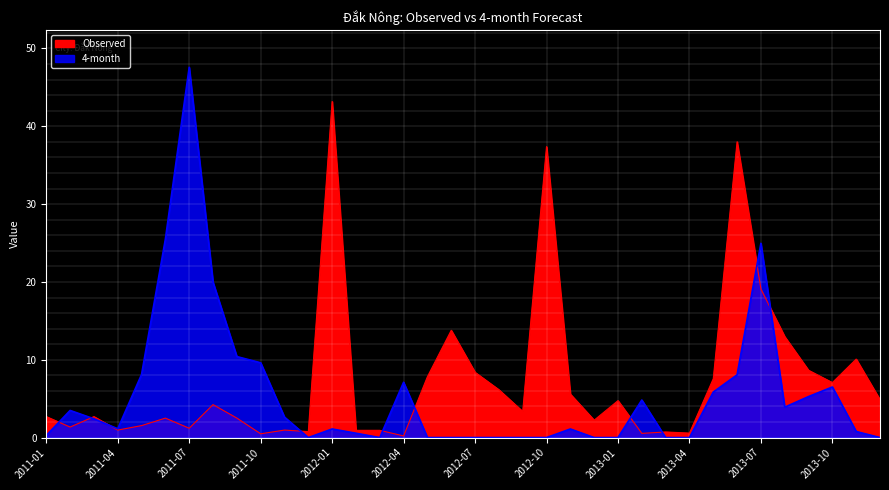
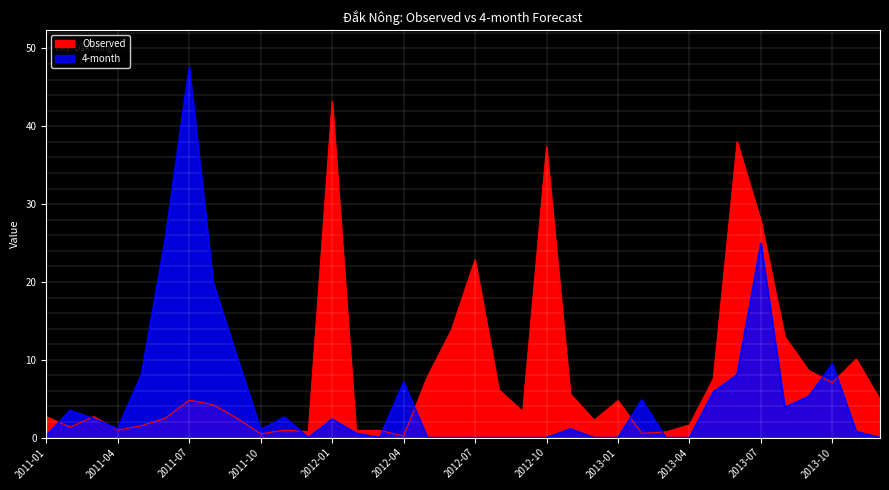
  {
    "Observed": {
      "2011-01": 3,
-     "2011-07": 1,
+     "2011-07": 5,
      "2011-10": 0,
      "2012-01": 43,
      "2012-04": 0,
-     "2012-07": 8,
+     "2012-07": 23,
      "2012-10": 37,
      "2013-01": 5,
-     "2013-04": 1,
-     "2013-07": 19,
+     "2013-04": 2,
+     "2013-07": 28,
      "2013-10": 7
    },
    "4-month": {
      "2011-01": 0,
      "2011-07": 48,
-     "2011-10": 10,
-     "2012-01": 1,
+     "2011-10": 1,
+     "2012-01": 2,
      "2012-04": 7,
      "2012-07": 0,
      "2012-10": 0,
      "2013-01": 0,
      "2013-04": 0,
      "2013-07": 25,
-     "2013-10": 7
+     "2013-10": 9
    }
  }
